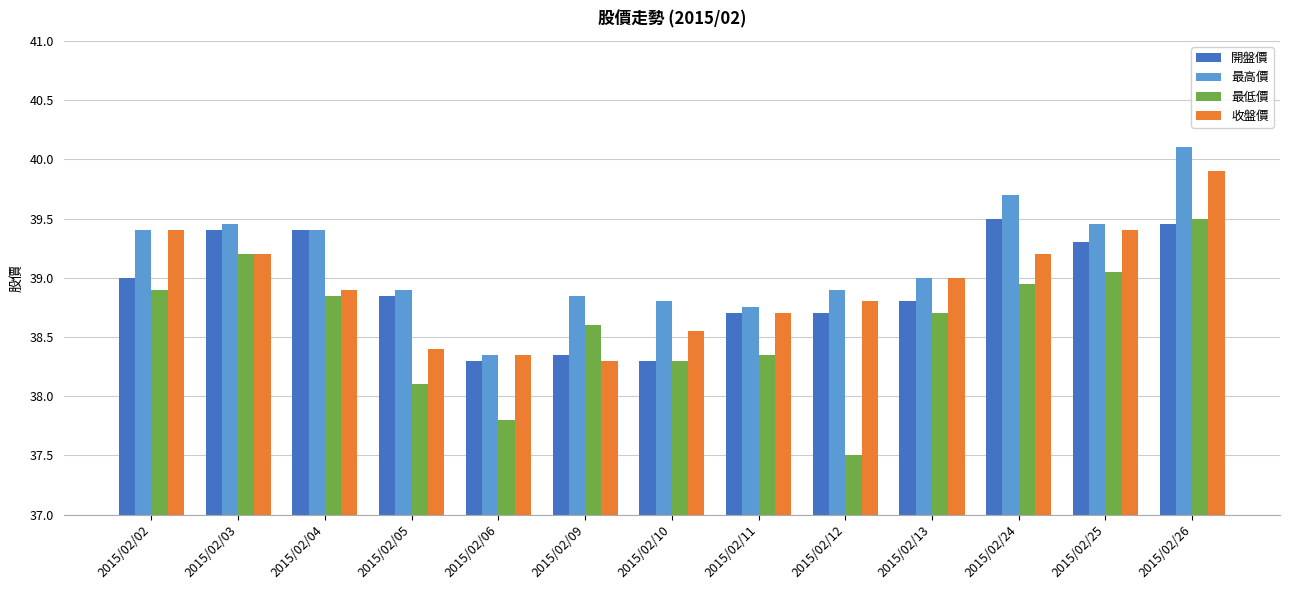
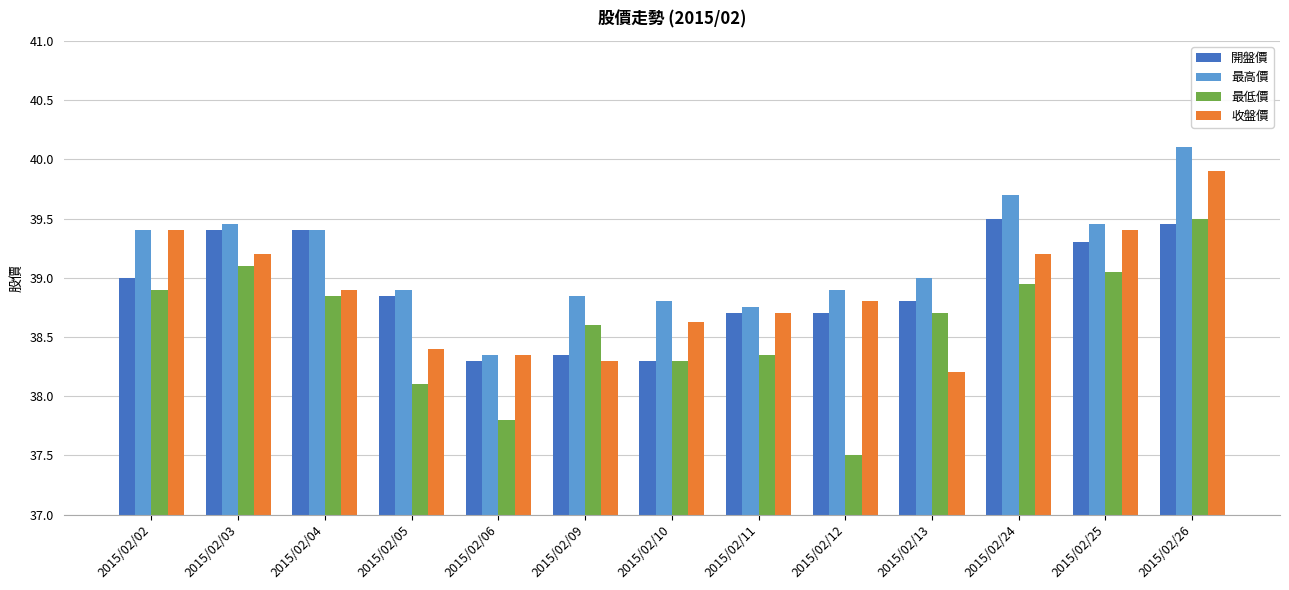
  {
    "最低價": {
      "2015/02/02": 38.9,
-     "2015/02/03": 39.2,
+     "2015/02/03": 39.1,
      "2015/02/04": 38.85,
      "2015/02/05": 38.1,
      "2015/02/06": 37.8,
      "2015/02/09": 38.6,
      "2015/02/10": 38.3,
      "2015/02/11": 38.35,
      "2015/02/12": 37.5,
      "2015/02/13": 38.7,
      "2015/02/24": 38.95,
      "2015/02/25": 39.05,
      "2015/02/26": 39.5
    },
    "收盤價": {
      "2015/02/02": 39.40,
      "2015/02/03": 39.20,
      "2015/02/04": 38.90,
      "2015/02/05": 38.40,
      "2015/02/06": 38.35,
      "2015/02/09": 38.30,
-     "2015/02/10": 38.55,
+     "2015/02/10": 38.63,
      "2015/02/11": 38.70,
      "2015/02/12": 38.80,
-     "2015/02/13": 39.0,
+     "2015/02/13": 38.2,
      "2015/02/24": 39.20,
      "2015/02/25": 39.40,
      "2015/02/26": 39.90
    }
  }
